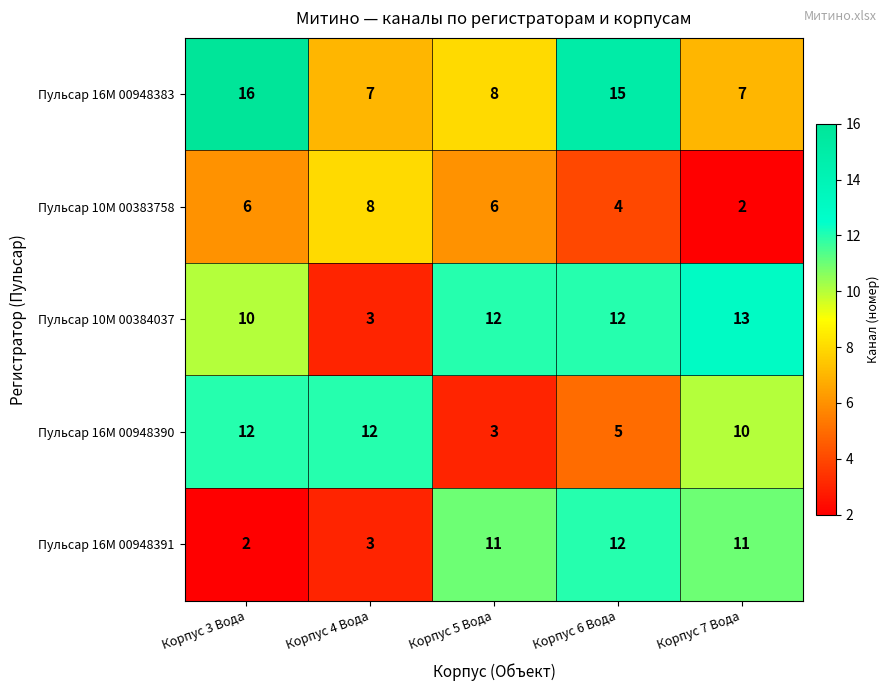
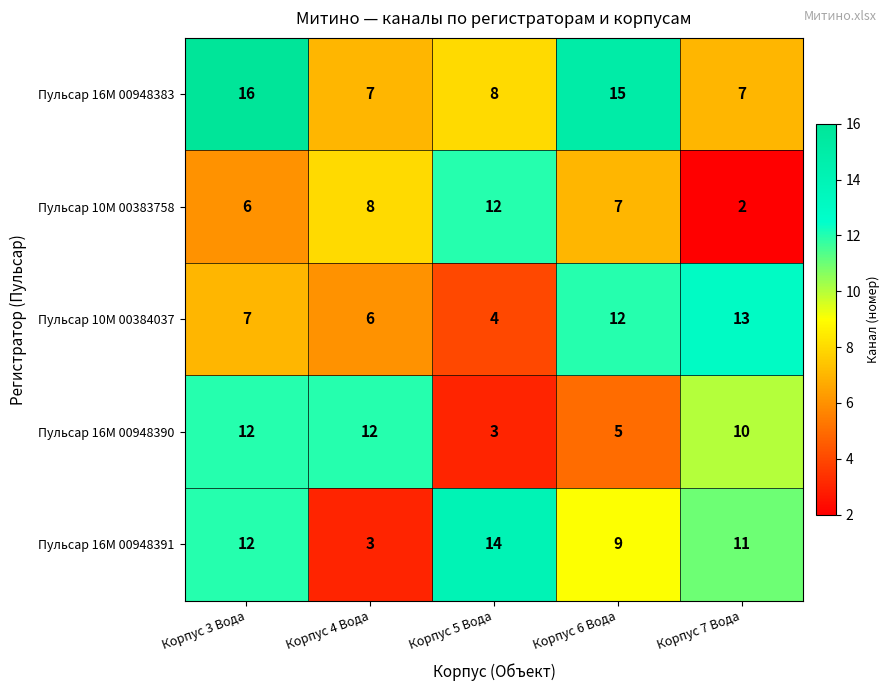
  {
    "Пульсар 16M 00948383": {
      "Корпус 3 Вода": 16,
      "Корпус 4 Вода": 7,
      "Корпус 5 Вода": 8,
      "Корпус 6 Вода": 15,
      "Корпус 7 Вода": 7
    },
    "Пульсар 10M 00383758": {
      "Корпус 3 Вода": 6,
      "Корпус 4 Вода": 8,
-     "Корпус 5 Вода": 6,
-     "Корпус 6 Вода": 4,
+     "Корпус 5 Вода": 12,
+     "Корпус 6 Вода": 7,
      "Корпус 7 Вода": 2
    },
    "Пульсар 10M 00384037": {
-     "Корпус 3 Вода": 10,
-     "Корпус 4 Вода": 3,
-     "Корпус 5 Вода": 12,
+     "Корпус 3 Вода": 7,
+     "Корпус 4 Вода": 6,
+     "Корпус 5 Вода": 4,
      "Корпус 6 Вода": 12,
      "Корпус 7 Вода": 13
    },
    "Пульсар 16M 00948390": {
      "Корпус 3 Вода": 12,
      "Корпус 4 Вода": 12,
      "Корпус 5 Вода": 3,
      "Корпус 6 Вода": 5,
      "Корпус 7 Вода": 10
    },
    "Пульсар 16M 00948391": {
-     "Корпус 3 Вода": 2,
+     "Корпус 3 Вода": 12,
      "Корпус 4 Вода": 3,
-     "Корпус 5 Вода": 11,
-     "Корпус 6 Вода": 12,
+     "Корпус 5 Вода": 14,
+     "Корпус 6 Вода": 9,
      "Корпус 7 Вода": 11
    }
  }
